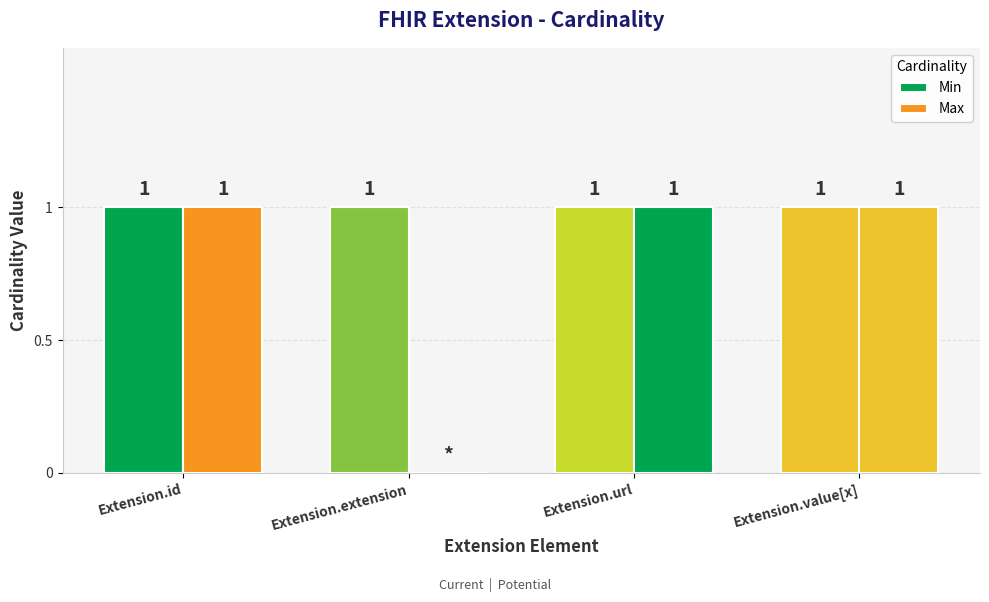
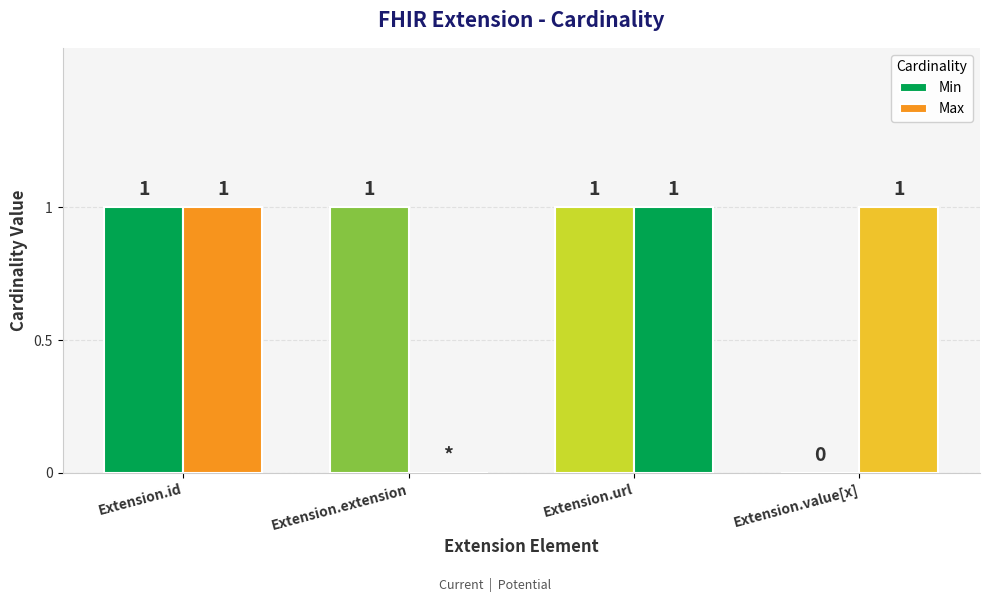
  {
    "Min": {
      "Extension.id": 1,
      "Extension.extension": 1,
      "Extension.url": 1,
-     "Extension.value[x]": 1
+     "Extension.value[x]": 0
    },
    "Max": {
      "Extension.id": 1,
      "Extension.url": 1,
      "Extension.value[x]": 1
    }
  }
